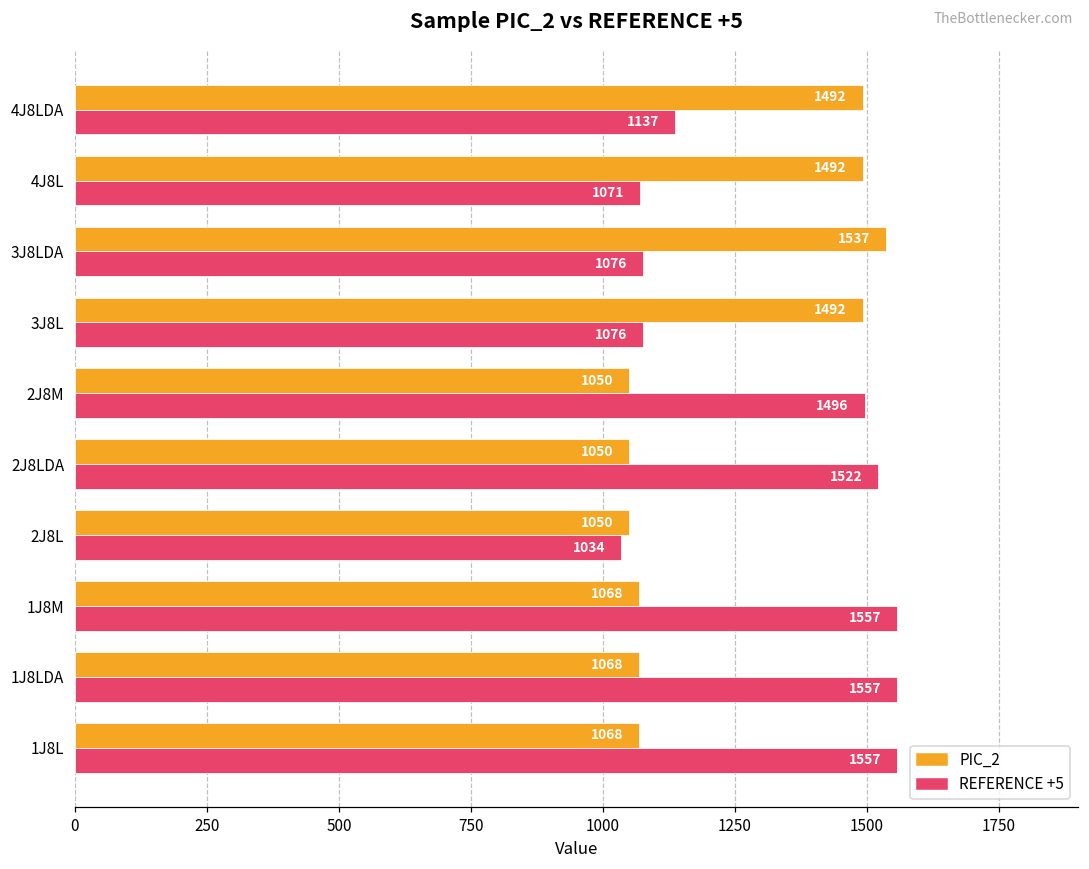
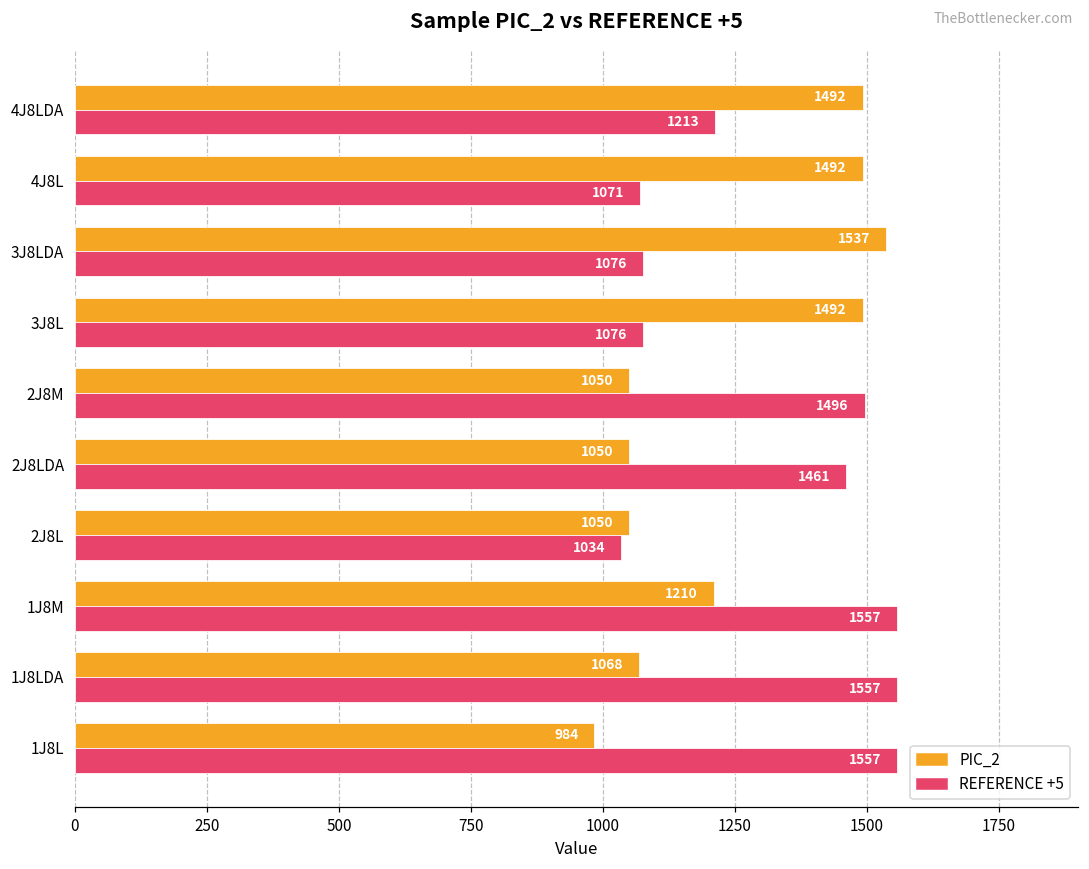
  {
    "PIC_2": {
      "4J8LDA": 1492,
      "4J8L": 1492,
      "3J8LDA": 1537,
      "3J8L": 1492,
      "2J8M": 1050,
      "2J8LDA": 1050,
      "2J8L": 1050,
-     "1J8M": 1068,
+     "1J8M": 1210,
      "1J8LDA": 1068,
-     "1J8L": 1068
+     "1J8L": 984
    },
    "REFERENCE +5": {
-     "4J8LDA": 1137,
+     "4J8LDA": 1213,
      "4J8L": 1071,
      "3J8LDA": 1076,
      "3J8L": 1076,
      "2J8M": 1496,
-     "2J8LDA": 1522,
+     "2J8LDA": 1461,
      "2J8L": 1034,
      "1J8M": 1557,
      "1J8LDA": 1557,
      "1J8L": 1557
    }
  }
